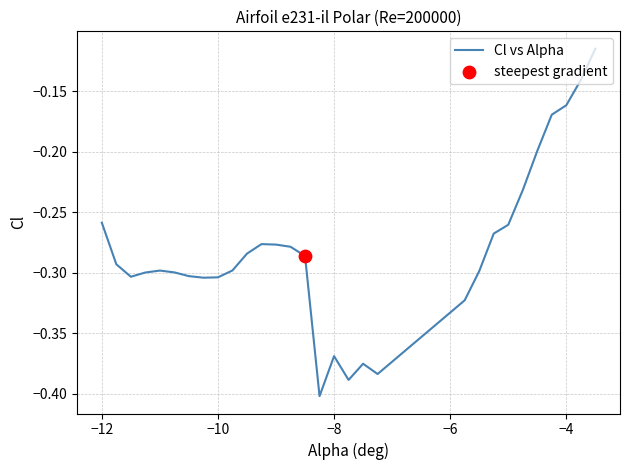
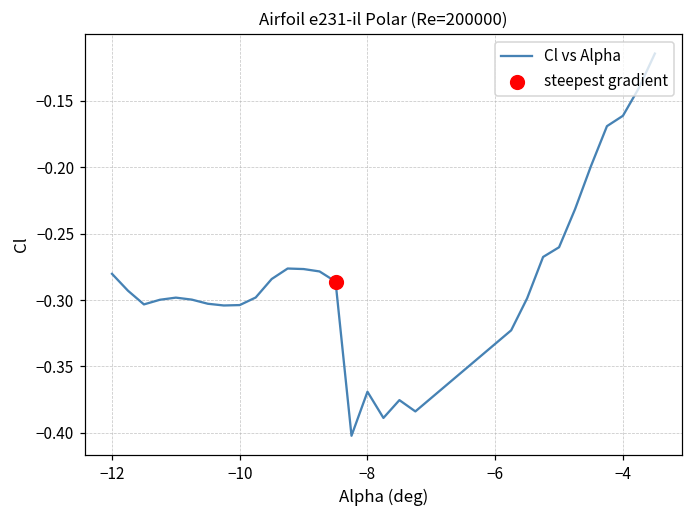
  {
    "Cl vs Alpha": {
-     "−12": -0.259,
+     "−12": -0.280,
      "−10": -0.304,
      "−8": -0.369,
      "−4": -0.161
    }
  }
